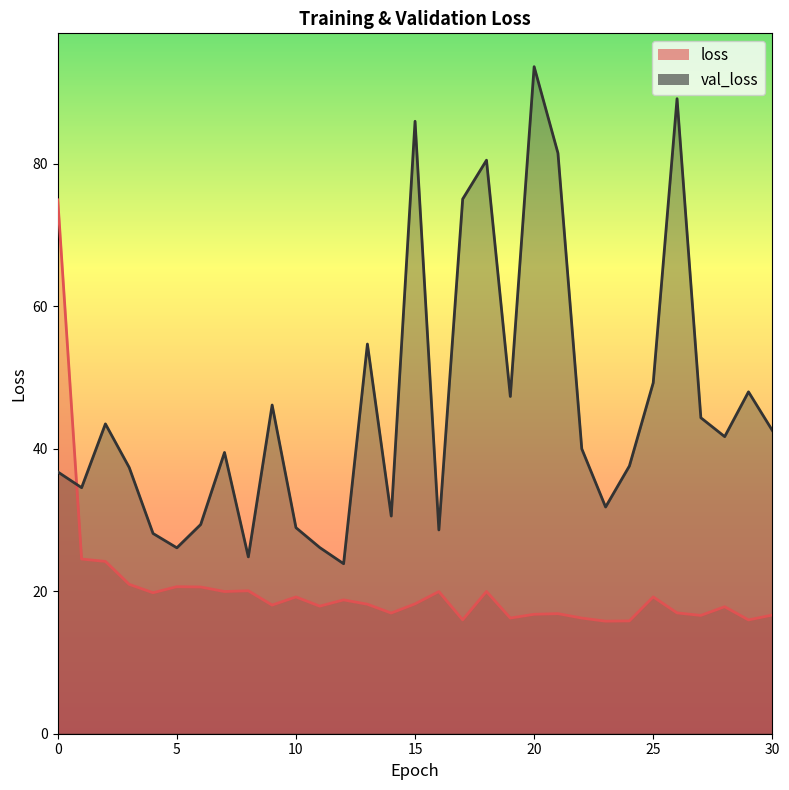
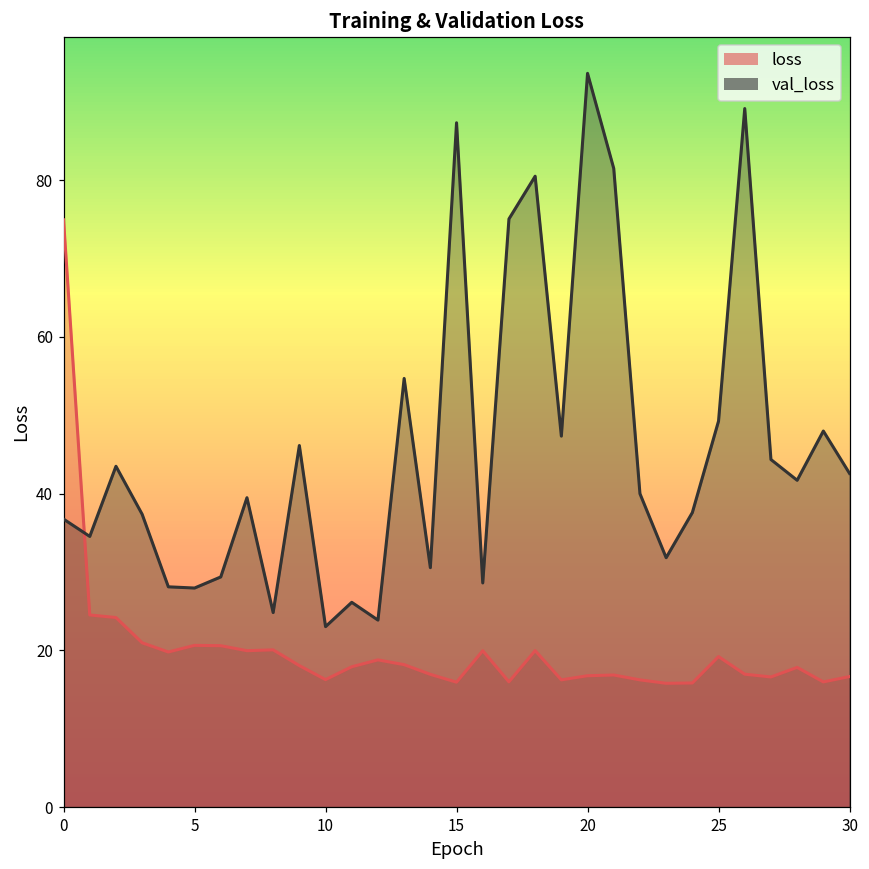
  {
    "loss": {
      "0": 75,
      "5": 21,
-     "10": 19,
-     "15": 18,
+     "10": 16,
+     "15": 16,
      "20": 17,
      "25": 19,
      "30": 17
    },
    "val_loss": {
      "0": 37,
-     "5": 26,
-     "10": 29,
-     "15": 86,
+     "5": 28,
+     "10": 23,
+     "15": 87,
      "20": 94,
      "25": 49,
      "30": 43
    }
  }
